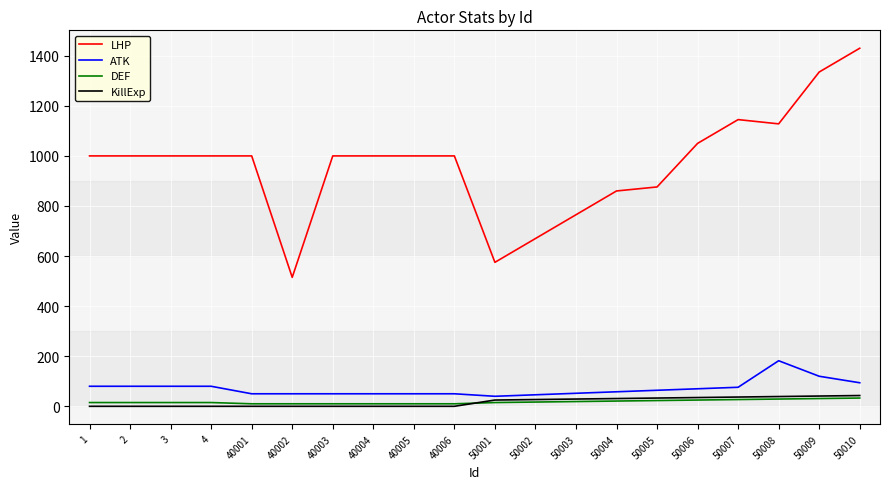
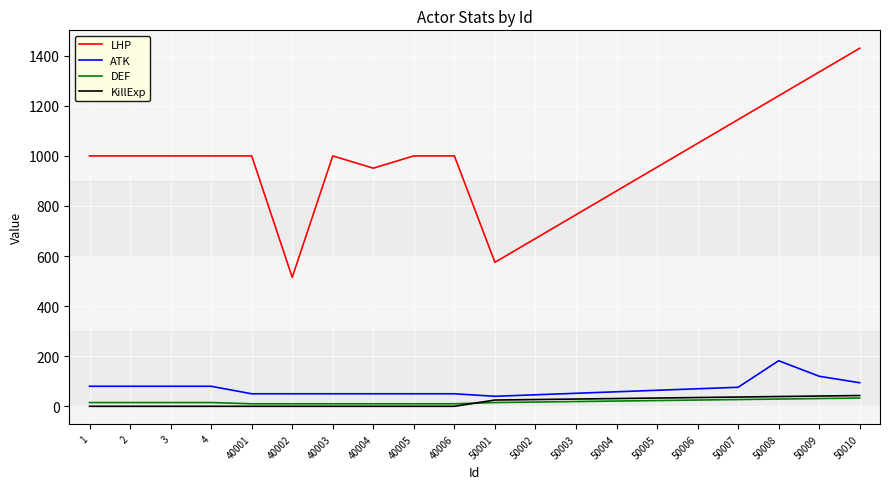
  {
    "LHP": {
      "1": 1000,
      "2": 1000,
      "3": 1000,
      "4": 1000,
      "40001": 1000,
      "40002": 520,
      "40003": 1000,
-     "40004": 1000,
+     "40004": 950,
      "40005": 1000,
      "40006": 1000,
      "50001": 580,
      "50002": 670,
      "50003": 770,
      "50004": 860,
-     "50005": 880,
+     "50005": 960,
      "50006": 1050,
      "50007": 1150,
-     "50008": 1130,
+     "50008": 1240,
      "50009": 1340,
      "50010": 1430
    },
    "ATK": {
      "1": 80,
      "2": 80,
      "3": 80,
      "4": 80,
      "40001": 50,
      "40002": 50,
      "40003": 50,
      "40004": 50,
      "40005": 50,
      "40006": 50,
      "50001": 40,
      "50002": 50,
      "50003": 50,
      "50004": 60,
      "50005": 60,
      "50006": 70,
      "50007": 80,
      "50008": 180,
      "50009": 120,
      "50010": 90
    },
    "DEF": {
      "1": 20,
      "2": 20,
      "3": 20,
      "4": 20
    },
    "KillExp": {
      "1": 0,
      "2": 0,
      "3": 0,
      "4": 0
    }
  }
